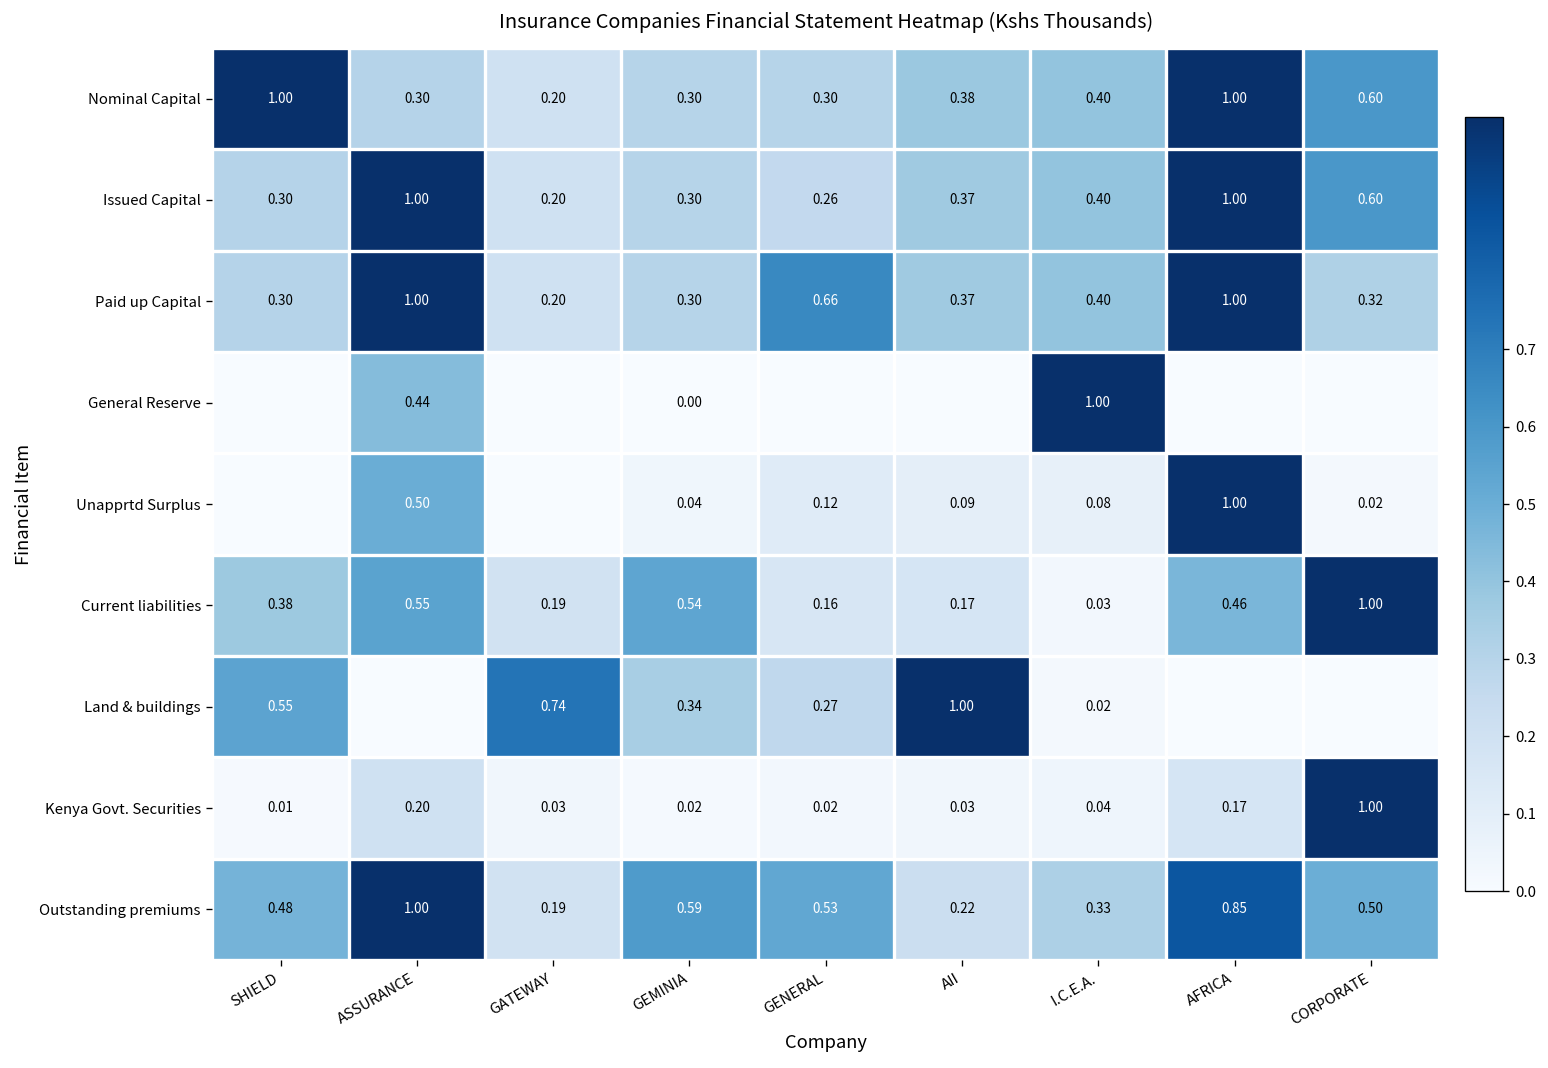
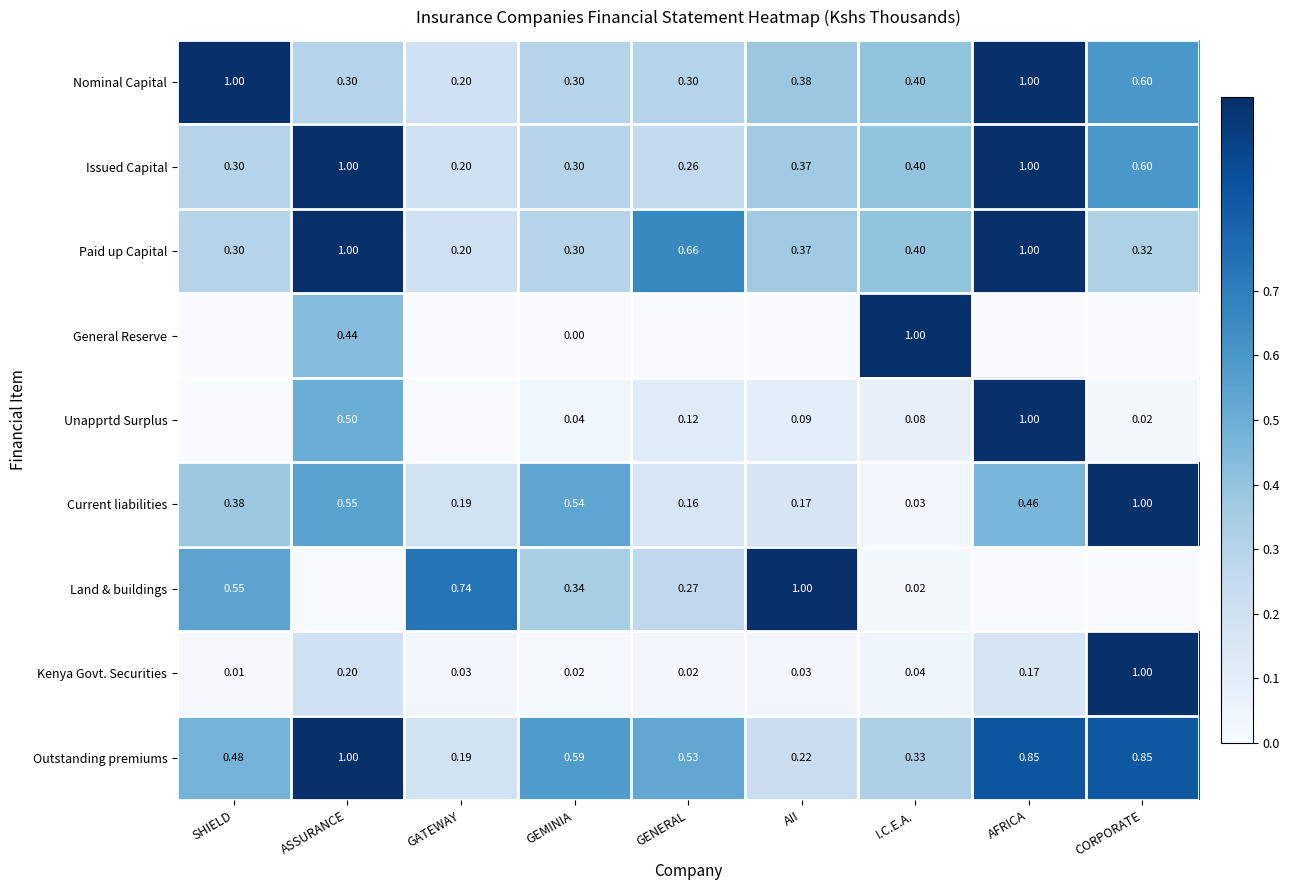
  {
    "Nominal Capital": {
      "SHIELD": 1.00,
      "ASSURANCE": 0.30,
      "GATEWAY": 0.20,
      "GEMINIA": 0.30,
      "GENERAL": 0.30,
      "AII": 0.38,
      "I.C.E.A.": 0.40,
      "AFRICA": 1.00,
      "CORPORATE": 0.60
    },
    "Issued Capital": {
      "SHIELD": 0.30,
      "ASSURANCE": 1.00,
      "GATEWAY": 0.20,
      "GEMINIA": 0.30,
      "GENERAL": 0.26,
      "AII": 0.37,
      "I.C.E.A.": 0.40,
      "AFRICA": 1.00,
      "CORPORATE": 0.60
    },
    "Paid up Capital": {
      "SHIELD": 0.30,
      "ASSURANCE": 1.00,
      "GATEWAY": 0.20,
      "GEMINIA": 0.30,
      "GENERAL": 0.66,
      "AII": 0.37,
      "I.C.E.A.": 0.40,
      "AFRICA": 1.00,
      "CORPORATE": 0.32
    },
    "General Reserve": {
      "ASSURANCE": 0.44,
      "GEMINIA": 0.00,
      "I.C.E.A.": 1.00
    },
    "Unapprtd Surplus": {
      "ASSURANCE": 0.50,
      "GEMINIA": 0.04,
      "GENERAL": 0.12,
      "AII": 0.09,
      "I.C.E.A.": 0.08,
      "AFRICA": 1.00,
      "CORPORATE": 0.02
    },
    "Current liabilities": {
      "SHIELD": 0.38,
      "ASSURANCE": 0.55,
      "GATEWAY": 0.19,
      "GEMINIA": 0.54,
      "GENERAL": 0.16,
      "AII": 0.17,
      "I.C.E.A.": 0.03,
      "AFRICA": 0.46,
      "CORPORATE": 1.00
    },
    "Land & buildings": {
      "SHIELD": 0.55,
      "GATEWAY": 0.74,
      "GEMINIA": 0.34,
      "GENERAL": 0.27,
      "AII": 1.00,
      "I.C.E.A.": 0.02
    },
    "Kenya Govt. Securities": {
      "SHIELD": 0.01,
      "ASSURANCE": 0.20,
      "GATEWAY": 0.03,
      "GEMINIA": 0.02,
      "GENERAL": 0.02,
      "AII": 0.03,
      "I.C.E.A.": 0.04,
      "AFRICA": 0.17,
      "CORPORATE": 1.00
    },
    "Outstanding premiums": {
      "SHIELD": 0.48,
      "ASSURANCE": 1.00,
      "GATEWAY": 0.19,
      "GEMINIA": 0.59,
      "GENERAL": 0.53,
      "AII": 0.22,
      "I.C.E.A.": 0.33,
      "AFRICA": 0.85,
-     "CORPORATE": 0.50
+     "CORPORATE": 0.85
    }
  }
